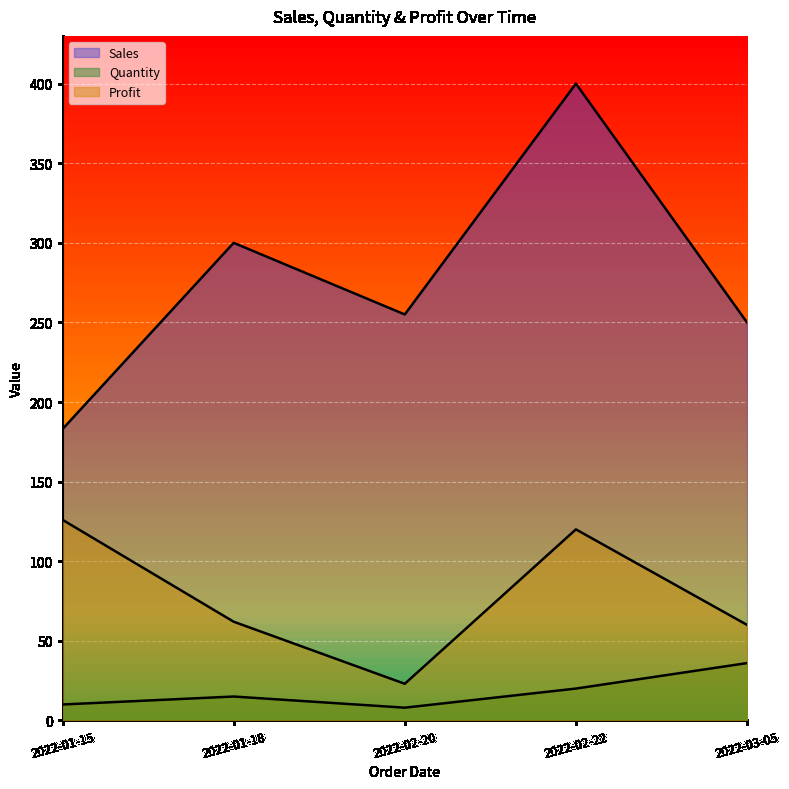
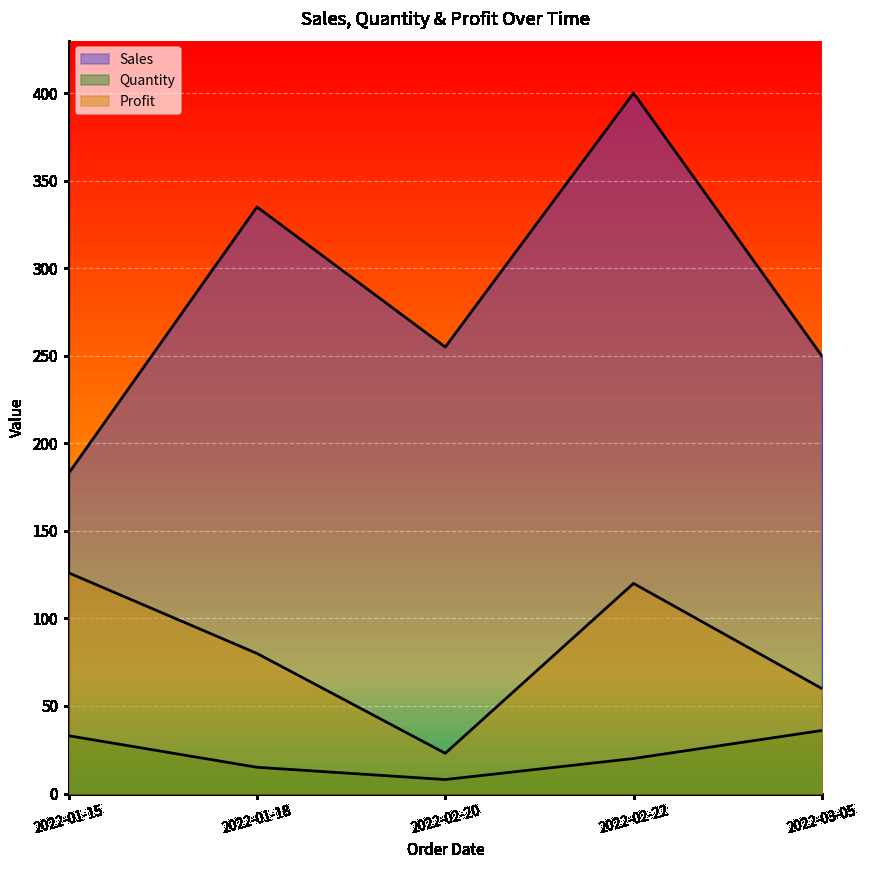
  {
    "Sales": {
      "2022-01-15": 183,
-     "2022-01-18": 300,
+     "2022-01-18": 335,
      "2022-02-20": 255,
      "2022-02-22": 400,
      "2022-03-05": 250
    },
    "Quantity": {
-     "2022-01-15": 10,
+     "2022-01-15": 33,
      "2022-01-18": 15,
      "2022-02-20": 8,
      "2022-02-22": 20,
      "2022-03-05": 36
    },
    "Profit": {
      "2022-01-15": 126,
-     "2022-01-18": 62,
+     "2022-01-18": 80,
      "2022-02-20": 23,
      "2022-02-22": 120,
      "2022-03-05": 60
    }
  }
